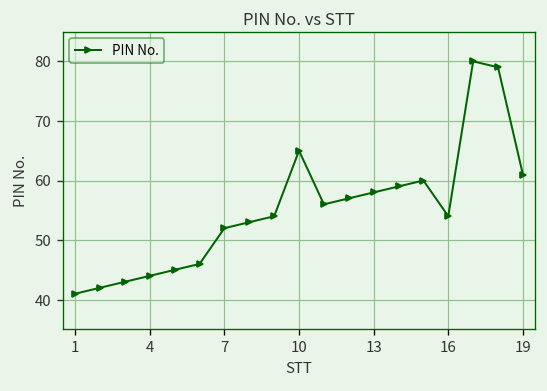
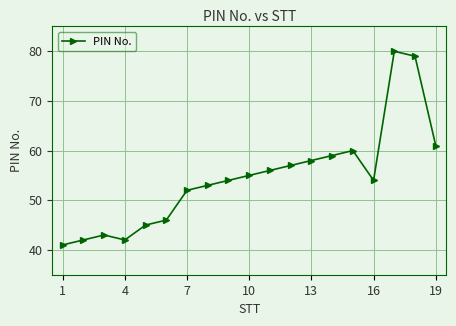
  {
    "1": 41,
-   "4": 44,
+   "4": 42,
    "7": 52,
-   "10": 65,
+   "10": 55,
    "13": 58,
    "16": 54,
    "19": 61
  }
